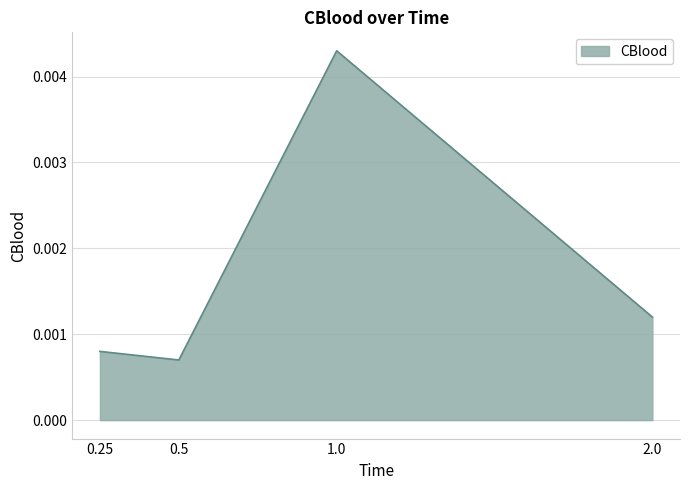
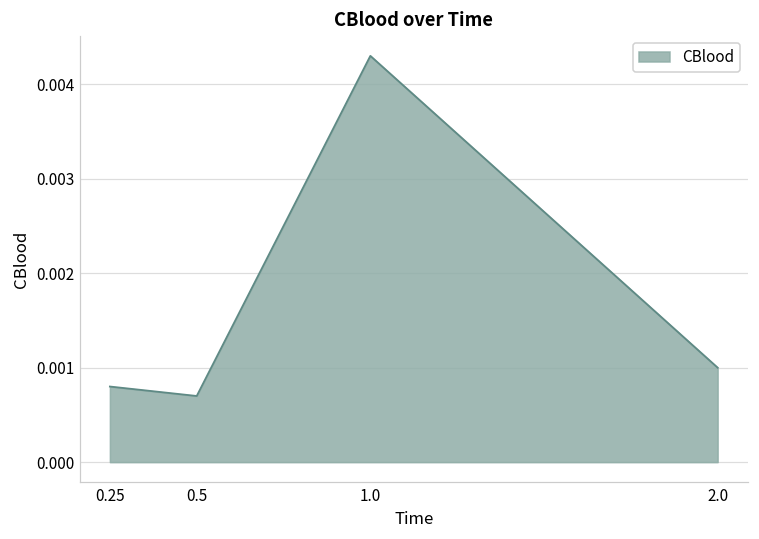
  {
    "0.25": 0.0008,
    "0.5": 0.0007,
    "1.0": 0.0043,
-   "2.0": 0.0012
+   "2.0": 0.0010
  }
